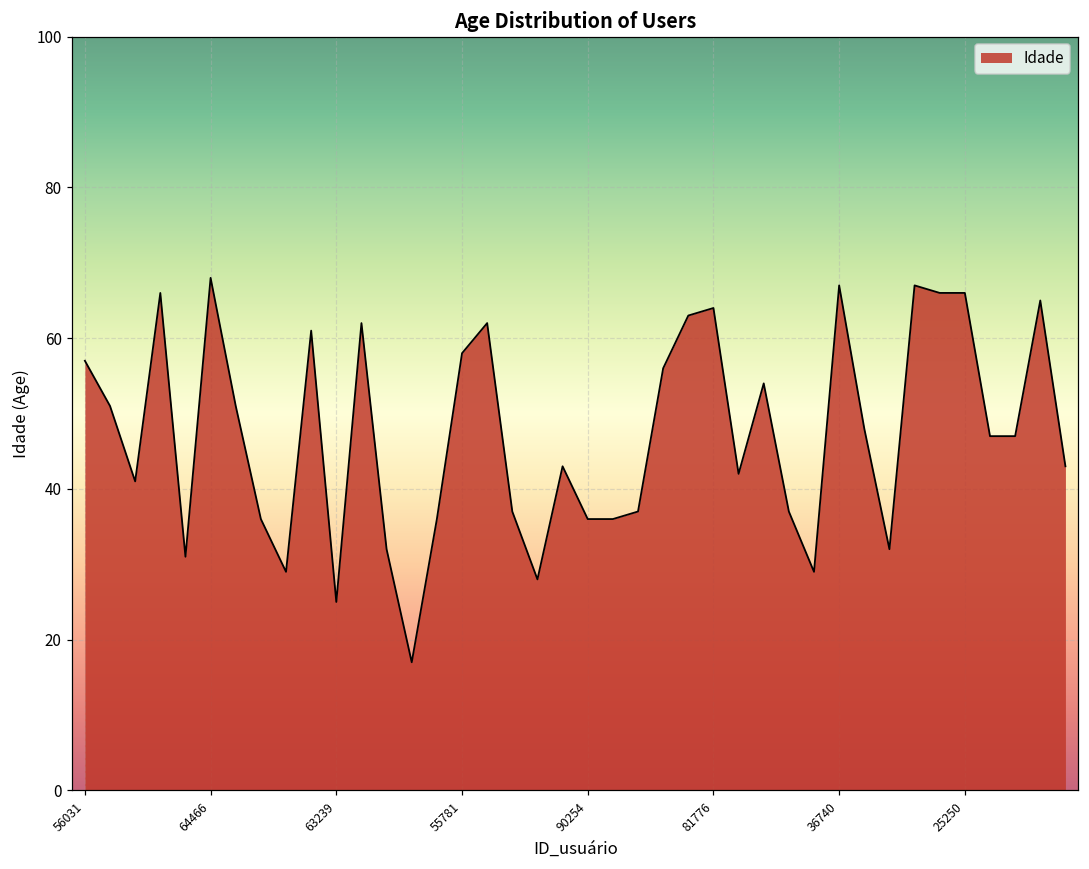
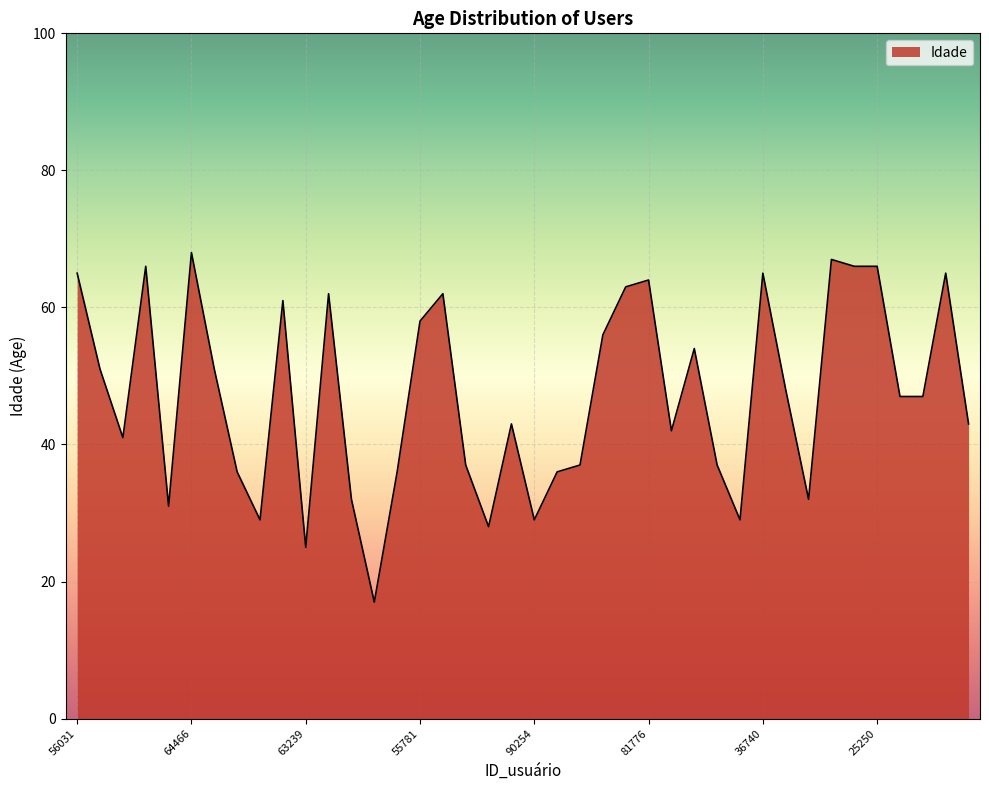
  {
-   "56031": 57,
+   "56031": 65,
    "64466": 68,
    "63239": 25,
    "55781": 58,
-   "90254": 36,
+   "90254": 29,
    "81776": 64,
-   "36740": 67,
+   "36740": 65,
    "25250": 66
  }
